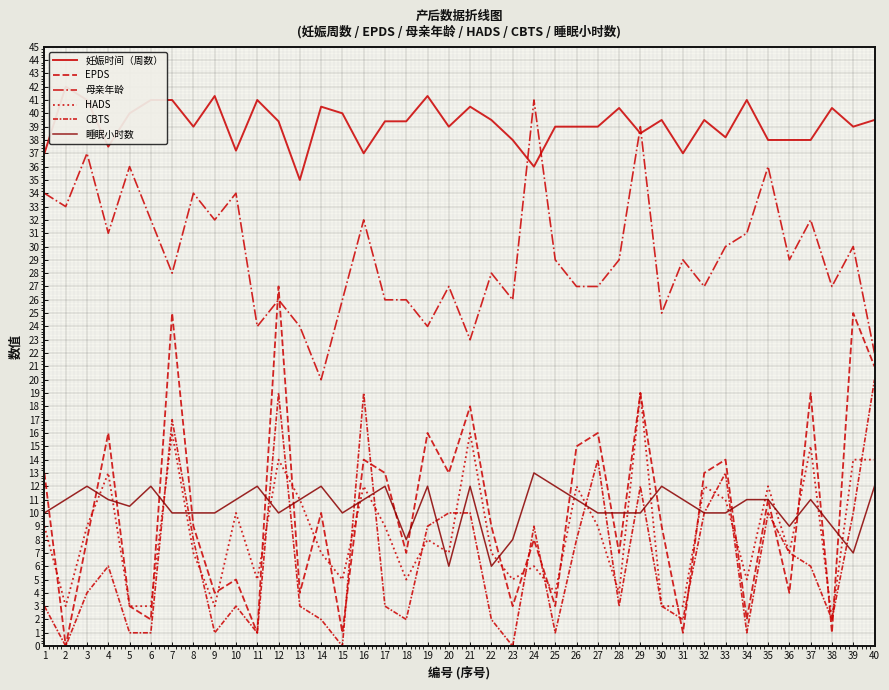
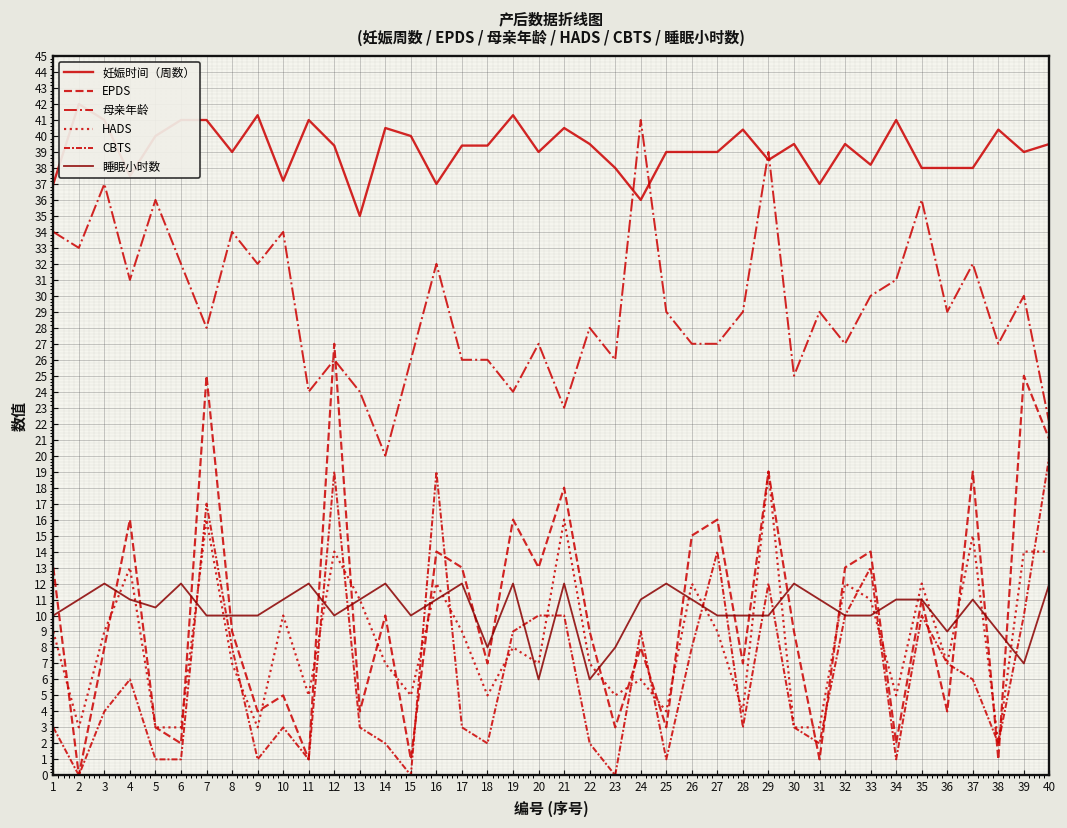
  {
    "睡眠小时数": {
      "1": 10,
      "2": 11,
      "3": 12,
      "4": 11,
      "5": 10.5,
      "6": 12,
      "7": 10,
      "8": 10,
      "9": 10,
      "10": 11,
      "11": 12,
      "12": 10,
      "14": 12,
      "15": 10,
      "16": 11,
      "17": 12,
      "18": 8,
      "19": 12,
      "20": 6,
      "21": 12,
      "22": 6,
      "23": 8,
-     "24": 13,
+     "24": 11,
      "25": 12,
      "26": 11,
      "27": 10,
      "28": 10,
      "29": 10,
      "30": 12,
      "31": 11,
      "33": 10,
      "34": 11,
      "36": 9,
      "37": 11,
      "38": 9,
      "39": 7,
      "40": 12
    }
  }
